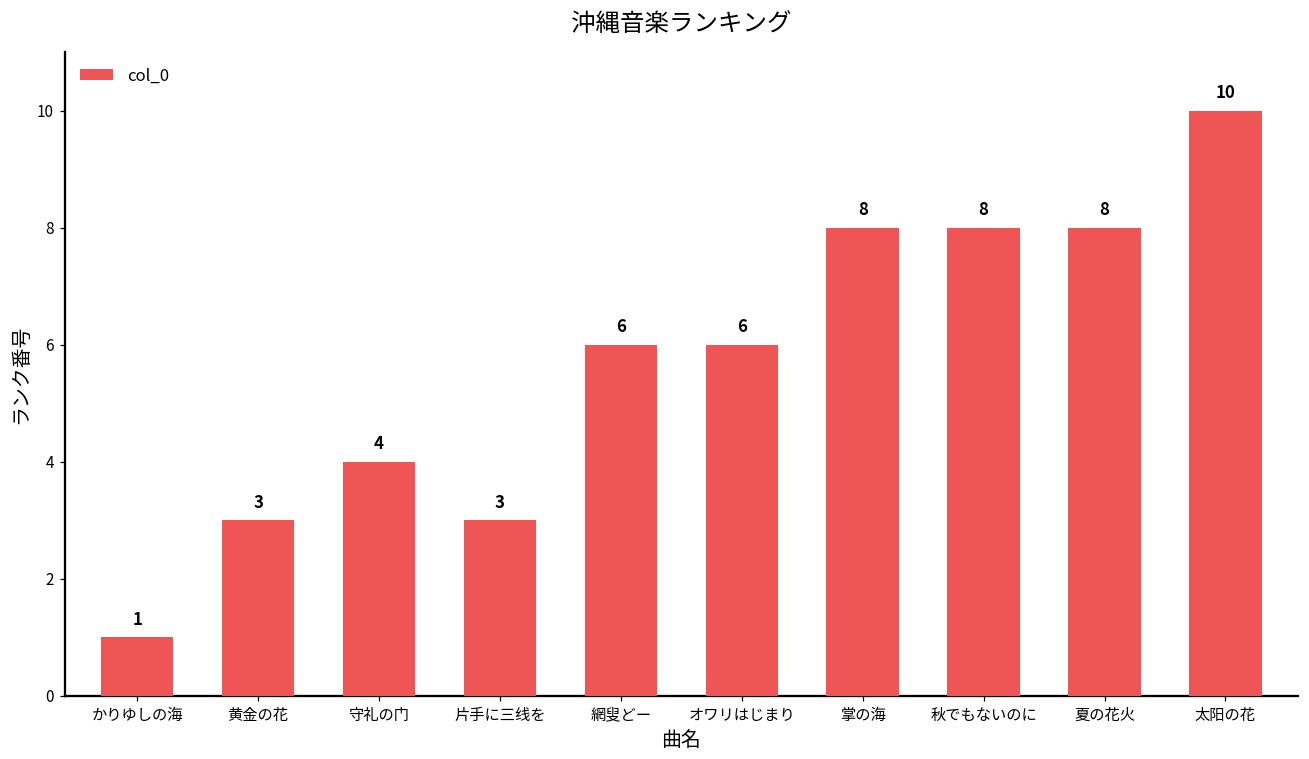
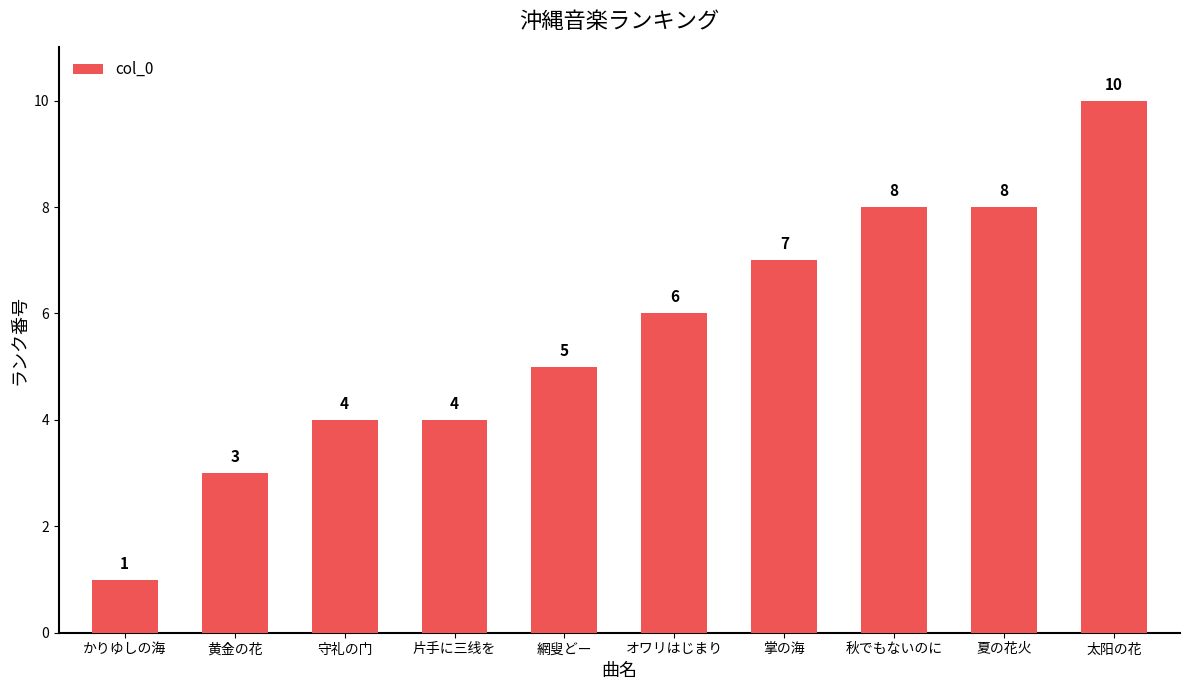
  {
    "かりゆしの海": 1,
    "黄金の花": 3,
    "守礼の门": 4,
-   "片手に三线を": 3,
-   "網叟どー": 6,
+   "片手に三线を": 4,
+   "網叟どー": 5,
    "オワリはじまり": 6,
-   "掌の海": 8,
+   "掌の海": 7,
    "秋でもないのに": 8,
    "夏の花火": 8,
    "太阳の花": 10
  }
